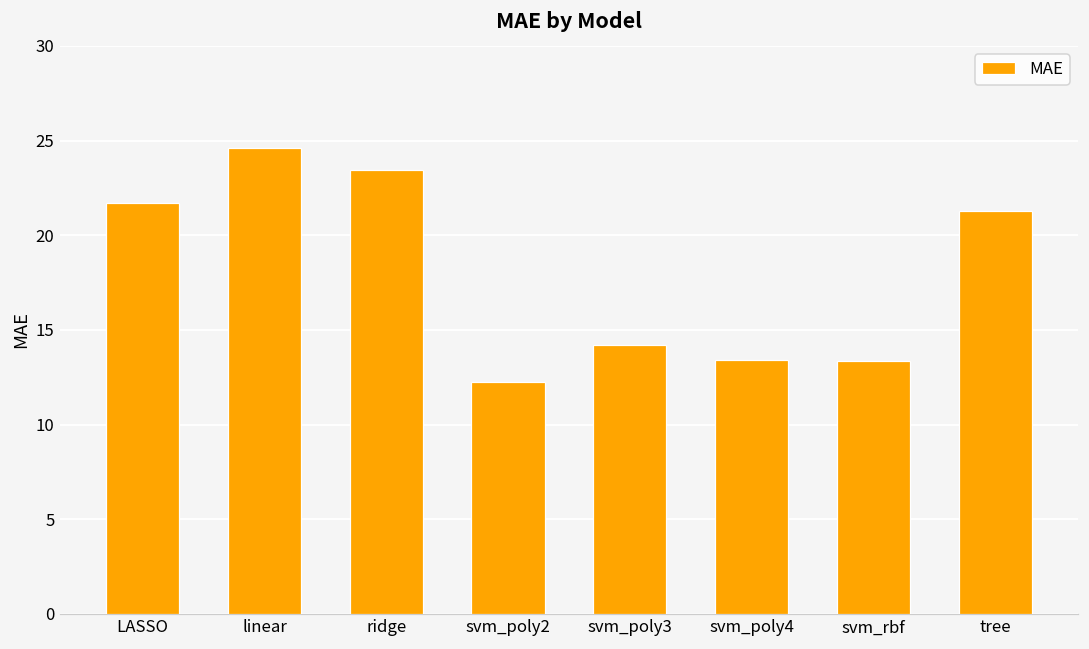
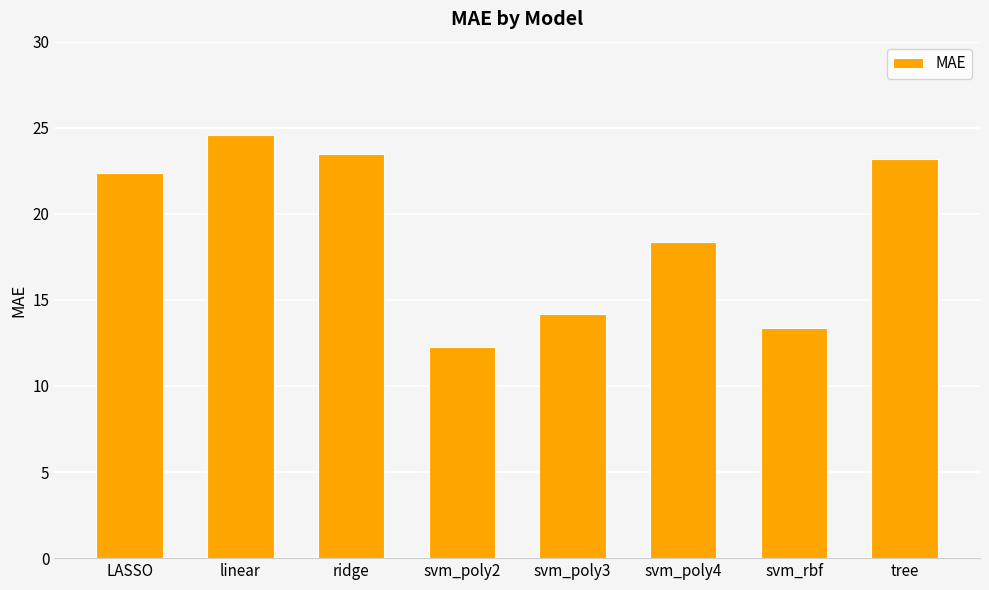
  {
-   "LASSO": 21.7,
+   "LASSO": 22.4,
    "linear": 24.6,
    "ridge": 23.5,
    "svm_poly2": 12.3,
    "svm_poly3": 14.2,
-   "svm_poly4": 13.4,
+   "svm_poly4": 18.3,
    "svm_rbf": 13.4,
-   "tree": 21.3
+   "tree": 23.2
  }
